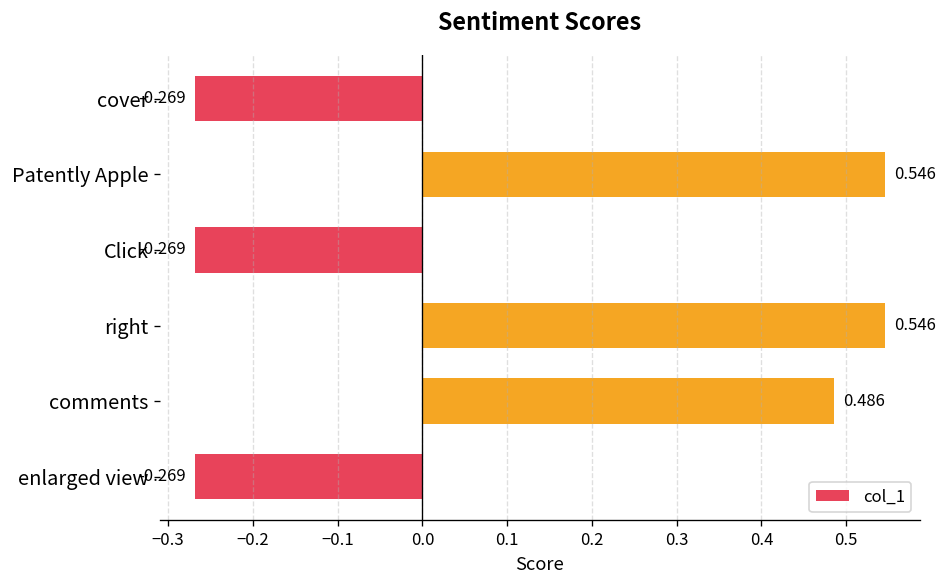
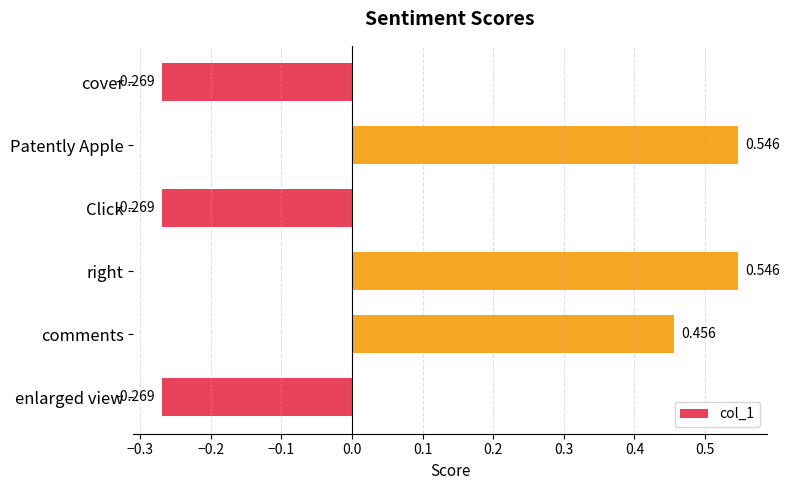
  {
    "cover": -0.269,
    "Patently Apple": 0.546,
    "Click": -0.269,
    "right": 0.546,
-   "comments": 0.486,
+   "comments": 0.456,
    "enlarged view": -0.269
  }
